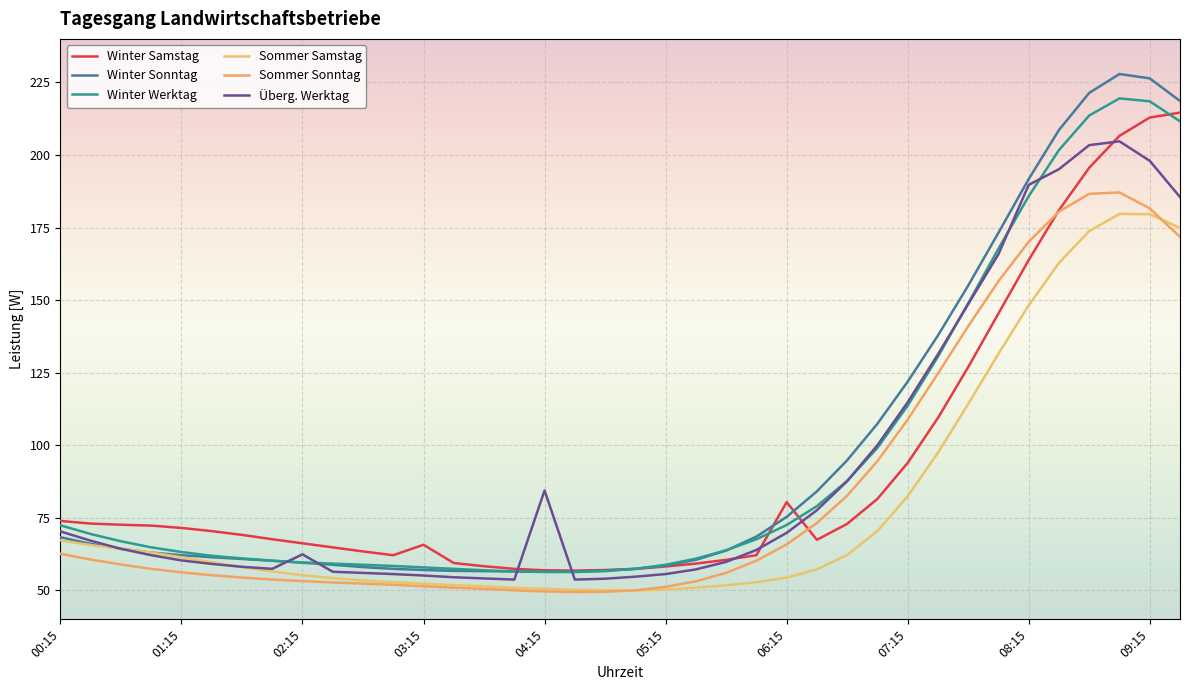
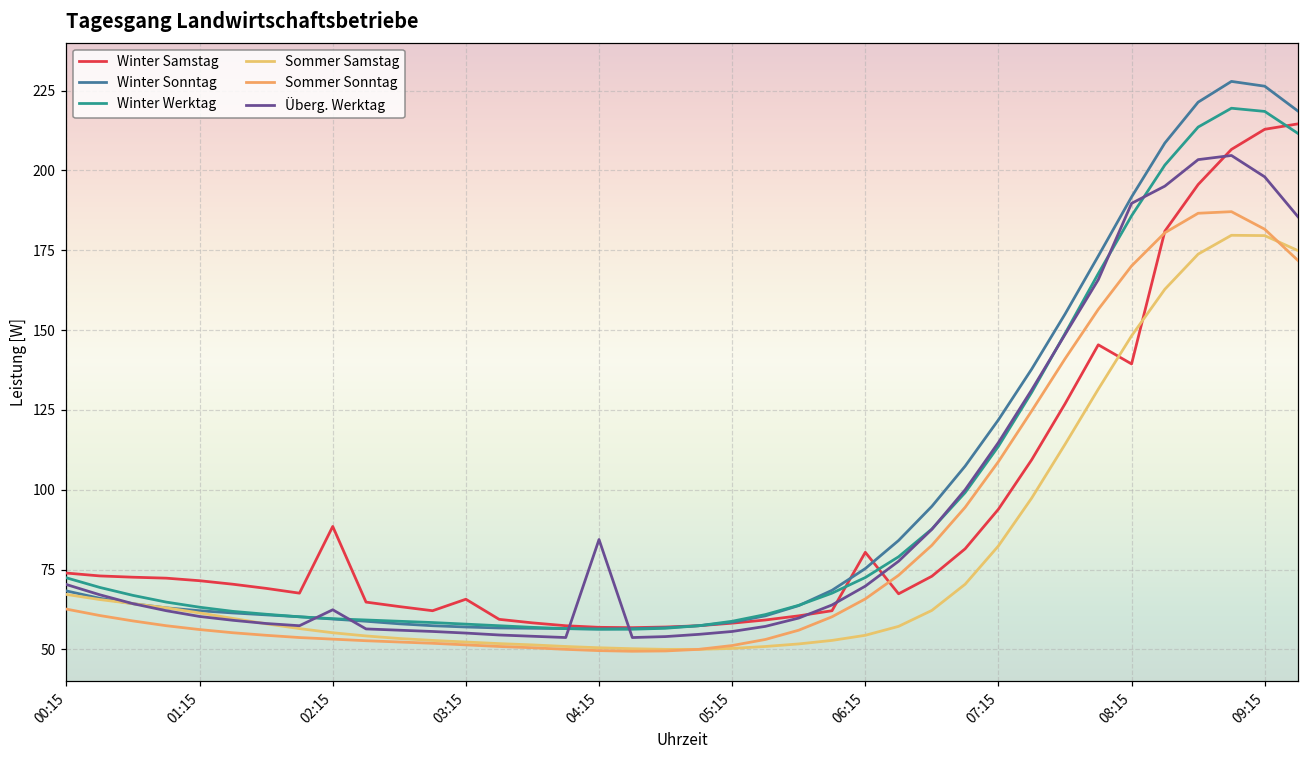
  {
    "Winter Samstag": {
      "00:15": 74,
      "01:15": 72,
-     "02:15": 66,
+     "02:15": 89,
      "03:15": 66,
      "06:15": 80,
      "07:15": 94,
-     "08:15": 164,
+     "08:15": 139,
      "09:15": 213
    },
    "Überg. Werktag": {
      "00:15": 70,
      "01:15": 60,
      "02:15": 62,
      "03:15": 55,
      "04:15": 84,
      "05:15": 56,
      "06:15": 70,
      "07:15": 115,
      "08:15": 190,
      "09:15": 198
    }
  }
